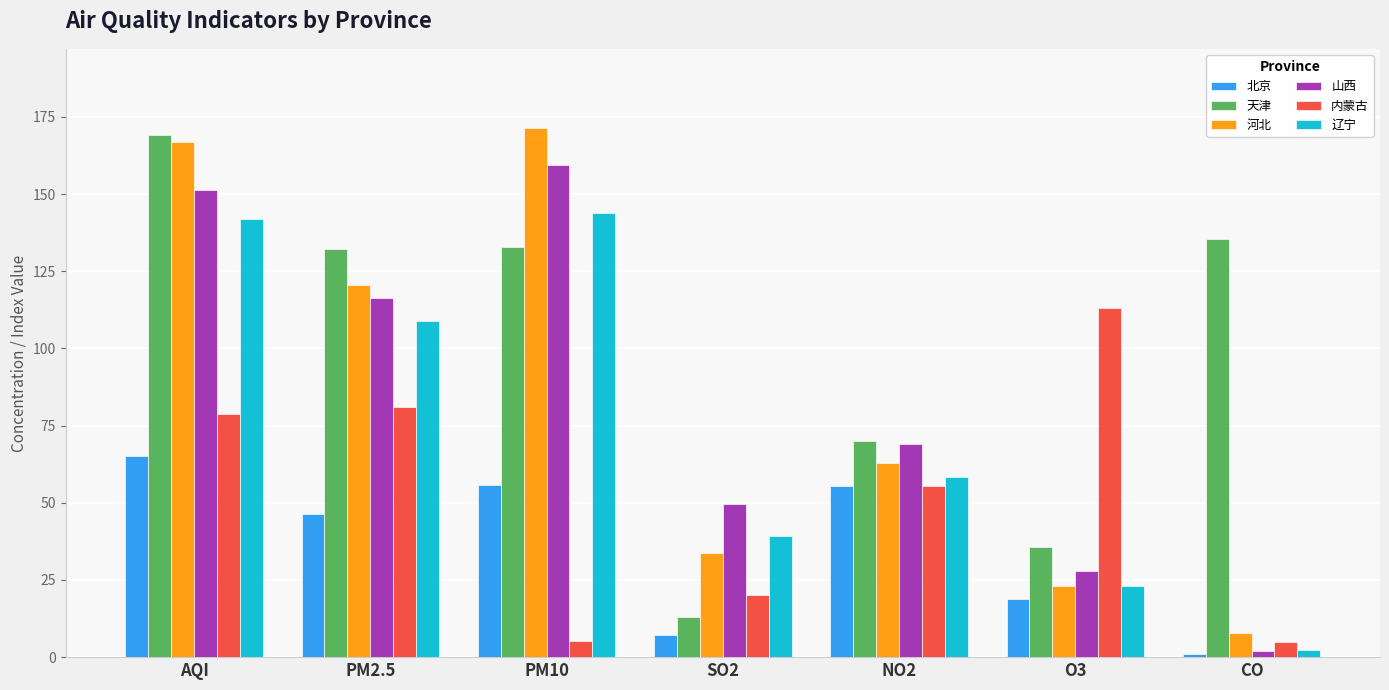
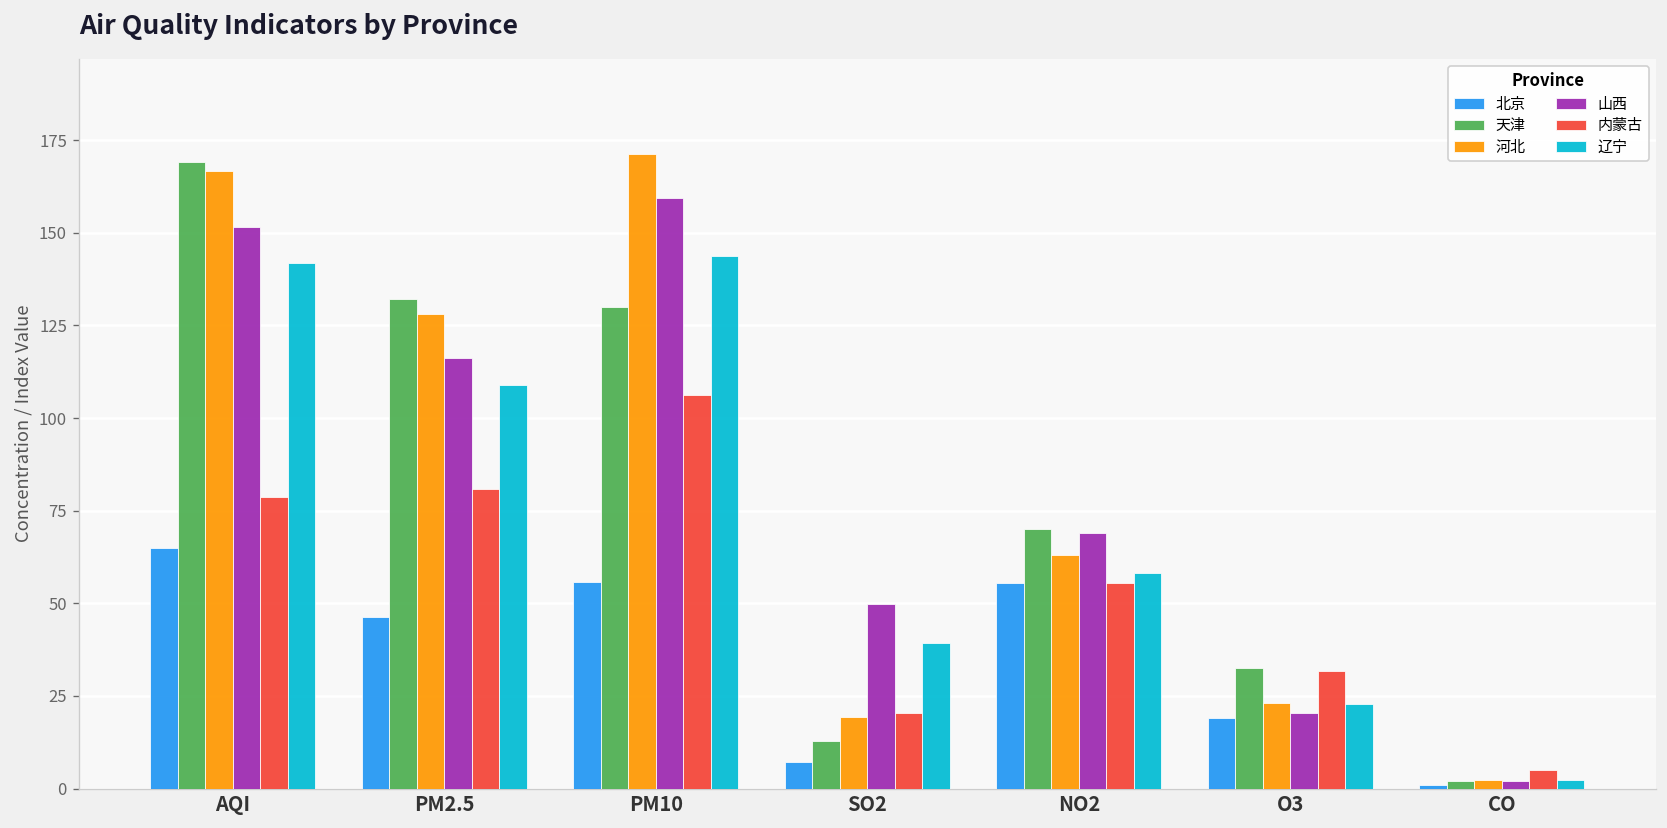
  {
    "天津": {
      "AQI": 169,
      "PM2.5": 132,
-     "PM10": 133,
+     "PM10": 130,
      "SO2": 13,
      "NO2": 70,
-     "O3": 36,
-     "CO": 135
+     "O3": 32,
+     "CO": 2
    },
    "河北": {
      "AQI": 167,
-     "PM2.5": 120,
+     "PM2.5": 128,
      "PM10": 171,
-     "SO2": 34,
+     "SO2": 19,
      "NO2": 63,
      "O3": 23,
-     "CO": 8
+     "CO": 2
    },
    "山西": {
      "AQI": 151,
      "PM2.5": 116,
      "PM10": 159,
      "SO2": 50,
      "NO2": 69,
-     "O3": 28,
+     "O3": 21,
      "CO": 2
    },
    "内蒙古": {
      "AQI": 79,
      "PM2.5": 81,
-     "PM10": 5,
+     "PM10": 106,
      "SO2": 20,
      "NO2": 55,
-     "O3": 113,
+     "O3": 32,
      "CO": 5
    }
  }
